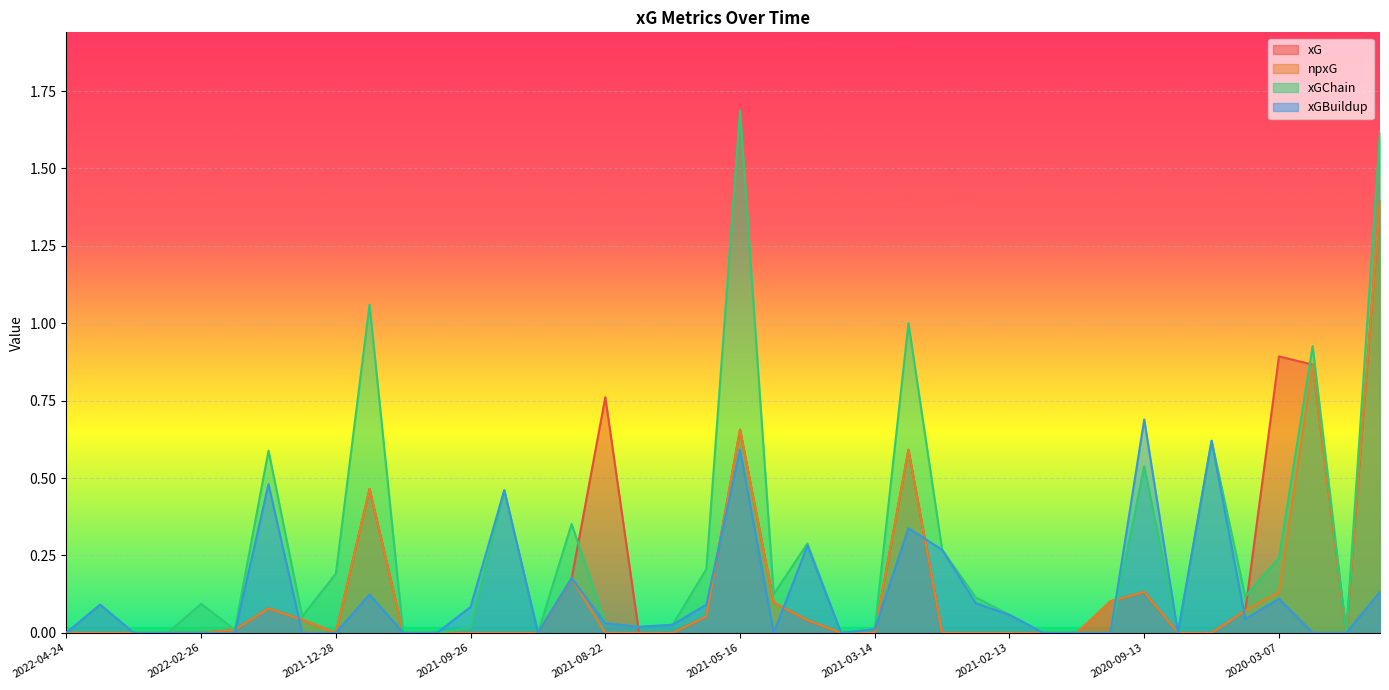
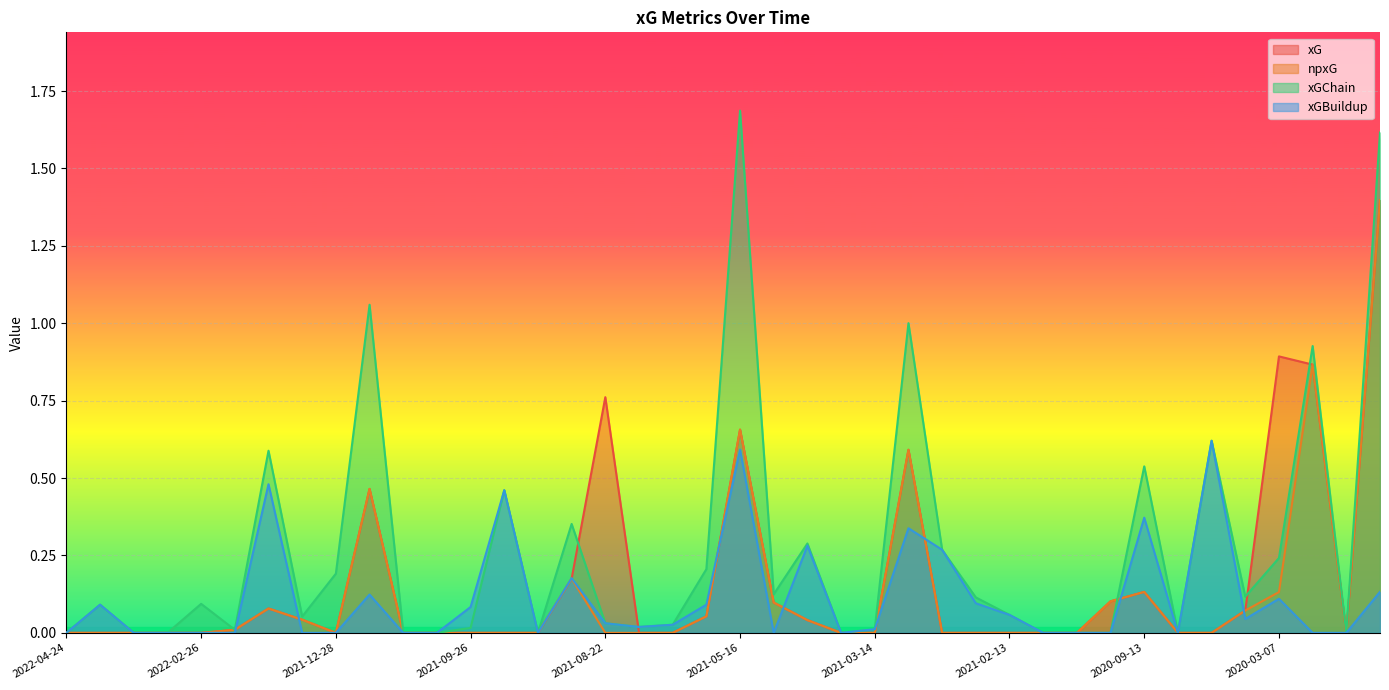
  {
    "xGChain": {
      "2022-02-26": 0.09,
      "2021-12-28": 0.19,
      "2021-05-16": 1.69,
      "2020-09-13": 0.54,
      "2020-03-07": 0.24
    },
    "xGBuildup": {
      "2021-09-26": 0.08,
      "2021-05-16": 0.59,
-     "2020-09-13": 0.69,
+     "2020-09-13": 0.37,
      "2020-03-07": 0.11
    }
  }
